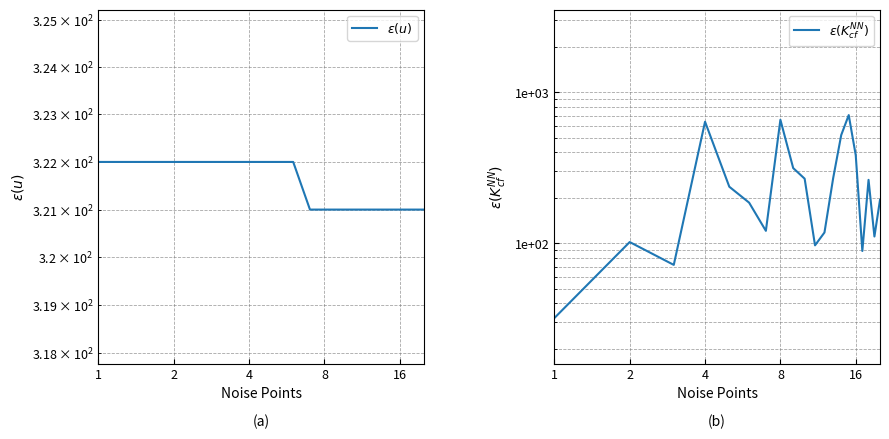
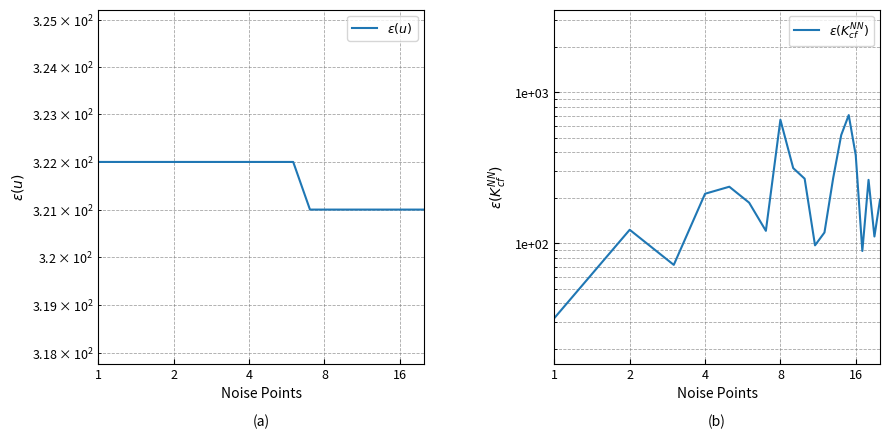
  {
    "(b)": {
      "1": 32,
-     "2": 100,
-     "4": 640,
+     "2": 120,
+     "4": 210,
      "8": 700,
      "16": 380
    }
  }
